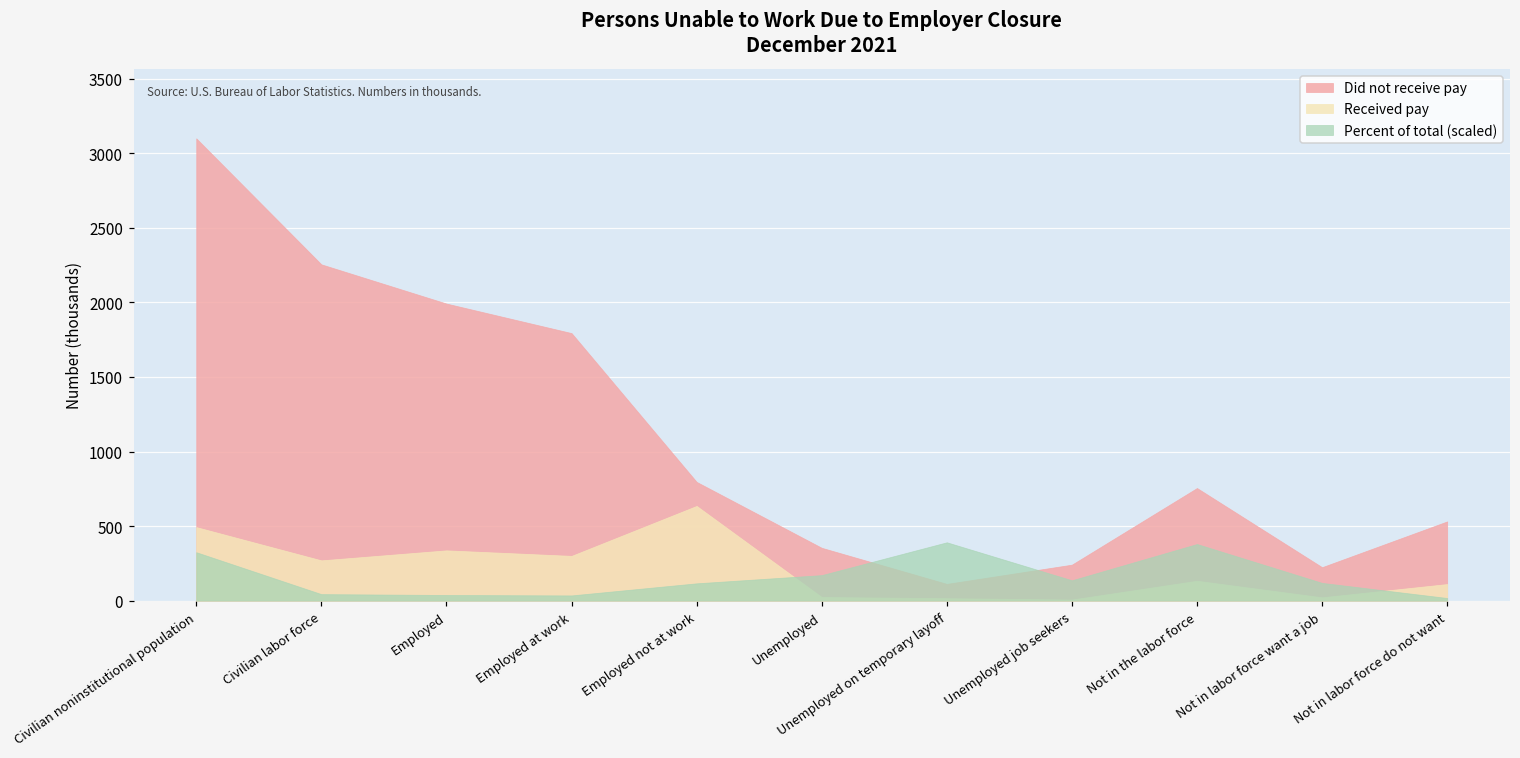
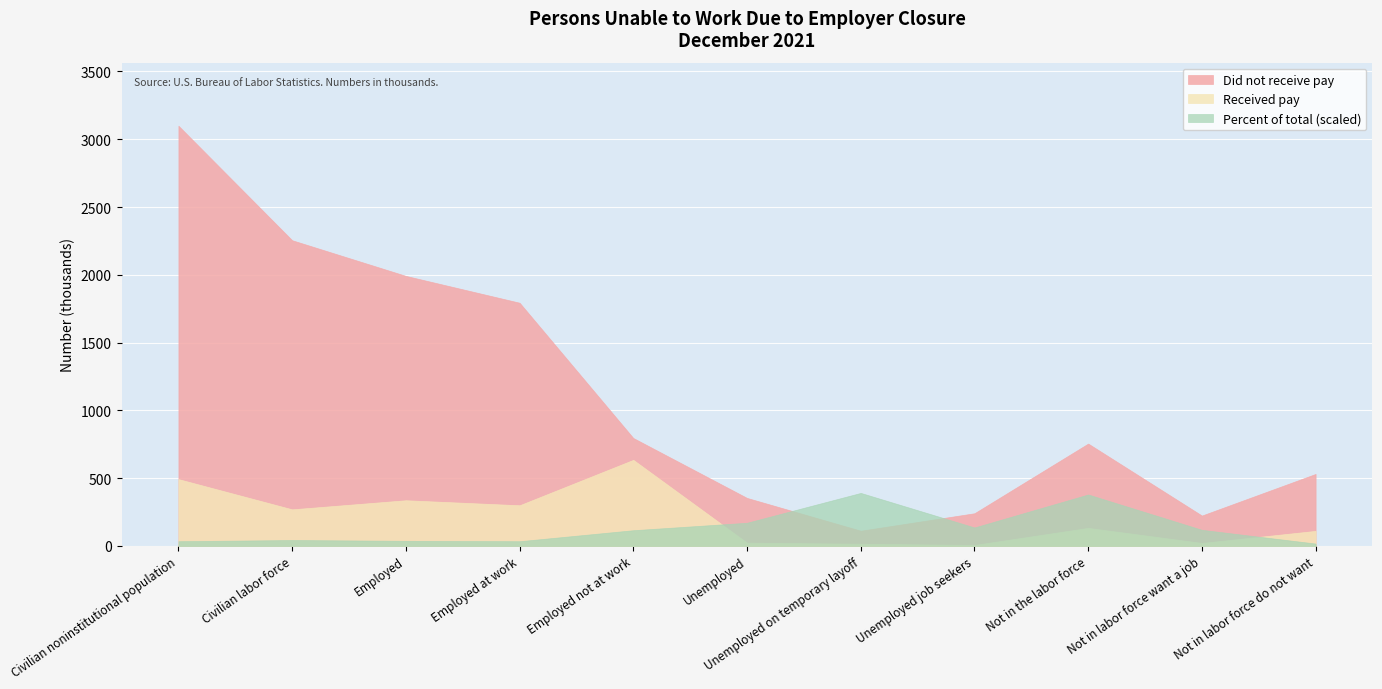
  {
    "Did not receive pay": {
      "Civilian noninstitutional population": 3100,
      "Civilian labor force": 2260,
      "Employed": 1990,
      "Employed at work": 1790,
      "Employed not at work": 800,
      "Unemployed": 350,
      "Unemployed on temporary layoff": 110,
      "Unemployed job seekers": 240,
      "Not in the labor force": 760,
      "Not in labor force want a job": 220,
      "Not in labor force do not want": 530
    },
    "Received pay": {
      "Civilian noninstitutional population": 490,
      "Civilian labor force": 270,
      "Employed": 340,
      "Employed at work": 300,
      "Employed not at work": 640,
      "Unemployed": 20,
      "Not in the labor force": 130,
      "Not in labor force want a job": 20,
      "Not in labor force do not want": 110
    },
    "Percent of total (scaled)": {
-     "Civilian noninstitutional population": 320,
+     "Civilian noninstitutional population": 30,
      "Civilian labor force": 40,
      "Employed": 40,
      "Employed at work": 30,
      "Employed not at work": 120,
      "Unemployed": 170,
      "Unemployed on temporary layoff": 390,
      "Unemployed job seekers": 140,
      "Not in the labor force": 380,
      "Not in labor force want a job": 120
    }
  }
